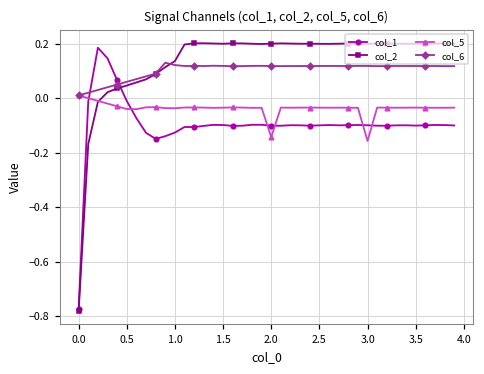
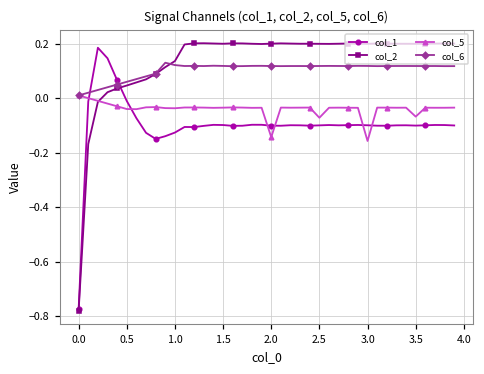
  {
    "col_5": {
      "0.5": -0.04,
      "1.0": -0.04,
      "1.5": -0.03,
      "2.0": -0.14,
-     "2.5": -0.03,
+     "2.5": -0.07,
      "3.0": -0.16,
-     "3.5": -0.03
+     "3.5": -0.07
    }
  }
